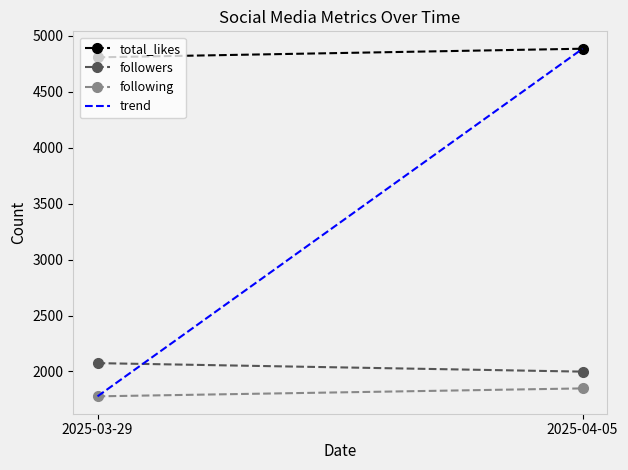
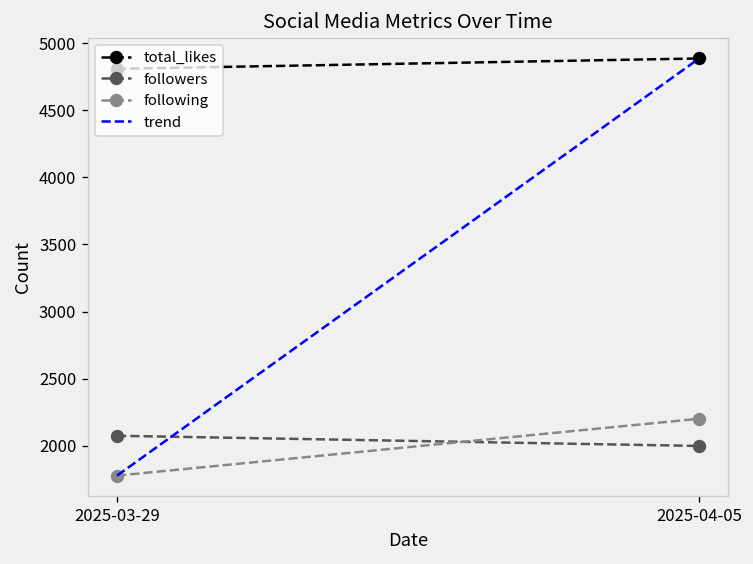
  {
    "followers": {
      "2025-03-29": 2070,
      "2025-04-05": 2000
    },
    "following": {
-     "2025-04-05": 1850
+     "2025-04-05": 2200
    }
  }
